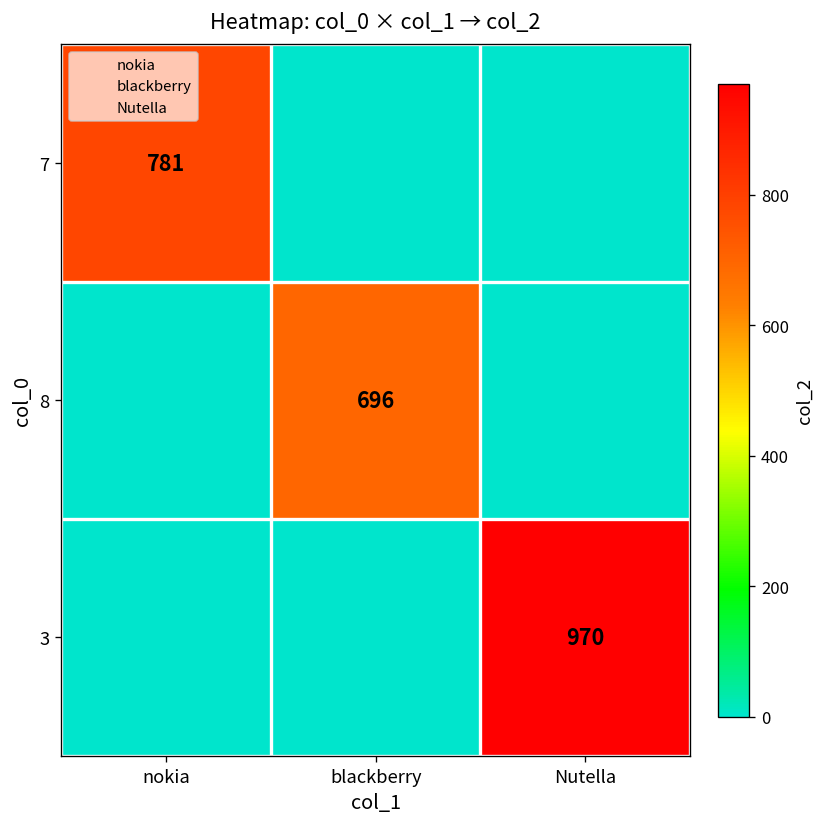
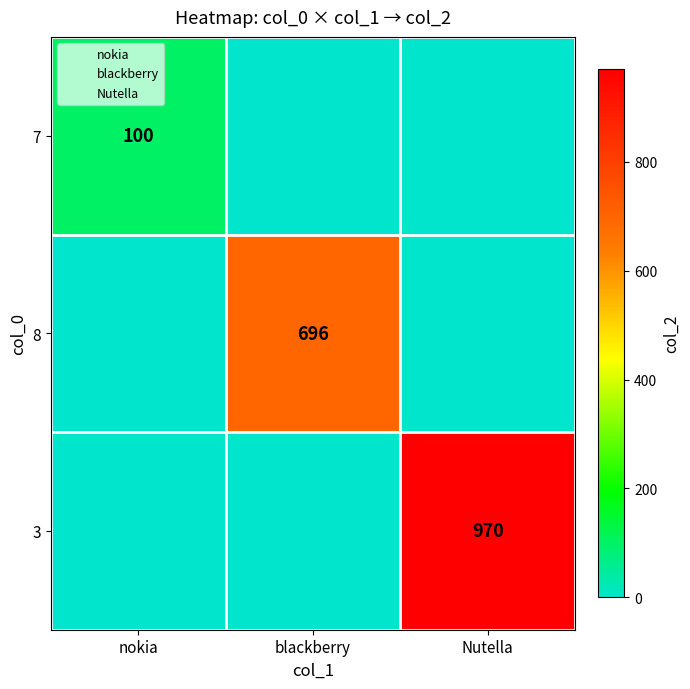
  {
    "7": {
-     "nokia": 781
+     "nokia": 100
    },
    "8": {
      "blackberry": 696
    },
    "3": {
      "Nutella": 970
    }
  }
